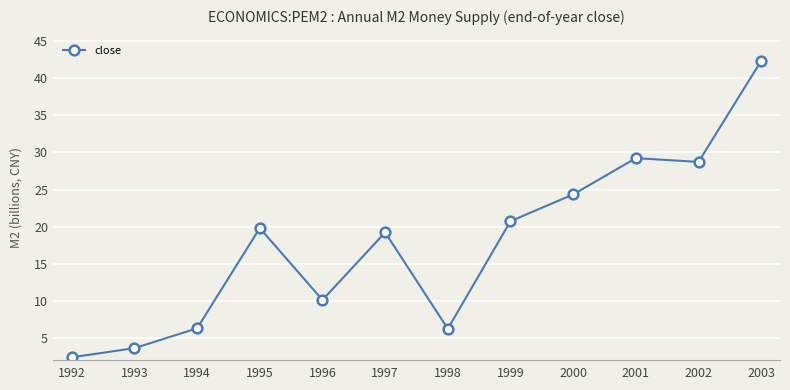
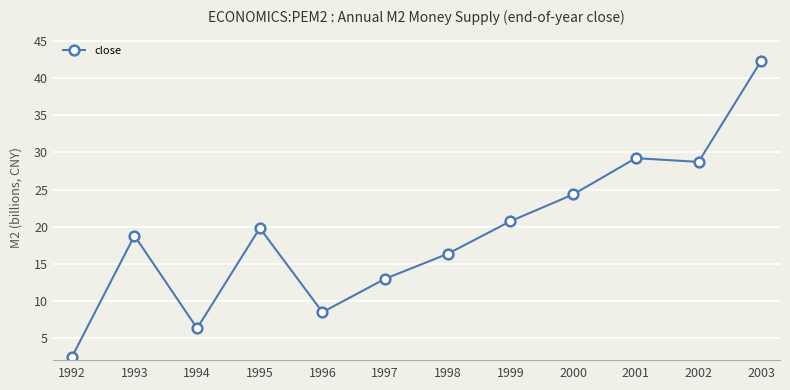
  {
    "1992": 2,
-   "1993": 4,
+   "1993": 19,
    "1994": 6,
    "1995": 20,
-   "1996": 10,
-   "1997": 19,
-   "1998": 6,
+   "1996": 9,
+   "1997": 13,
+   "1998": 16,
    "1999": 21,
    "2000": 24,
    "2001": 29,
    "2002": 29,
    "2003": 42
  }
